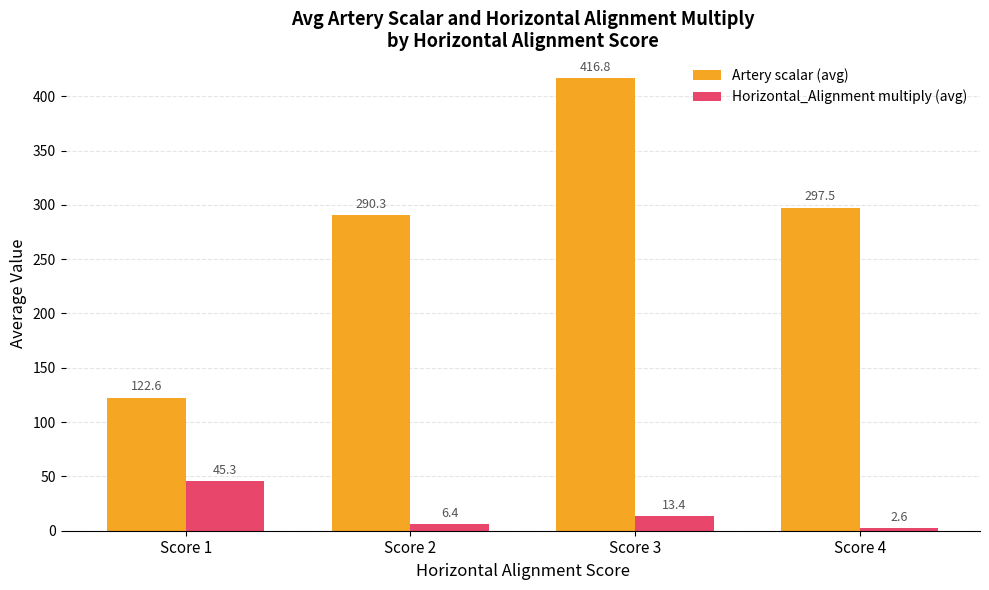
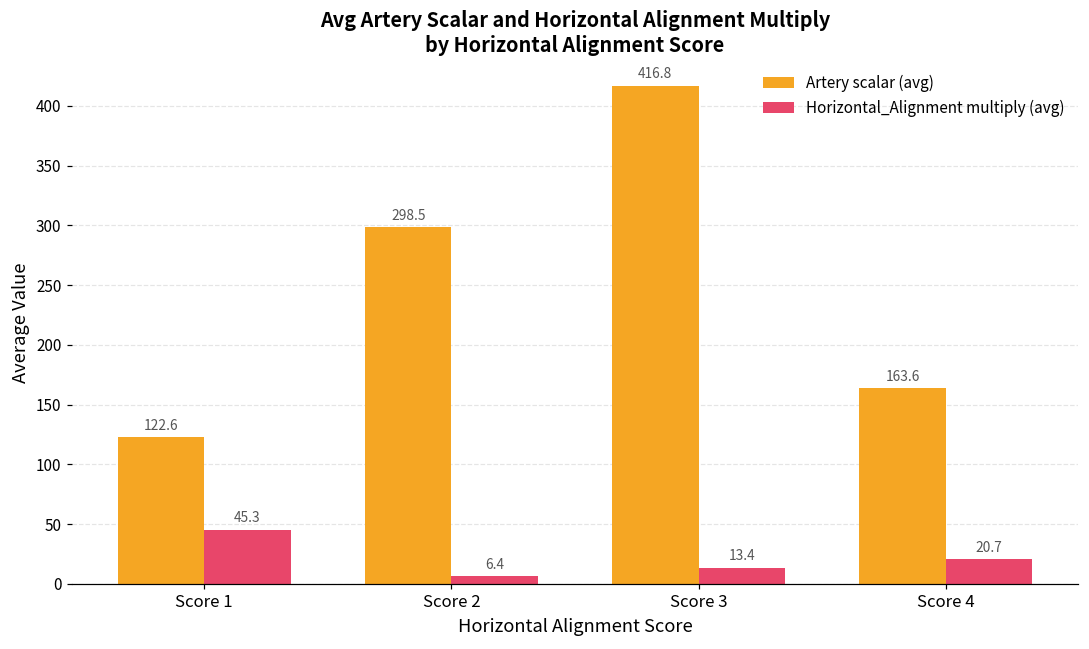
  {
    "Artery scalar (avg)": {
      "Score 1": 122.6,
-     "Score 2": 290.3,
+     "Score 2": 298.5,
      "Score 3": 416.8,
-     "Score 4": 297.5
+     "Score 4": 163.6
    },
    "Horizontal_Alignment multiply (avg)": {
      "Score 1": 45.3,
      "Score 2": 6.4,
      "Score 3": 13.4,
-     "Score 4": 2.6
+     "Score 4": 20.7
    }
  }
